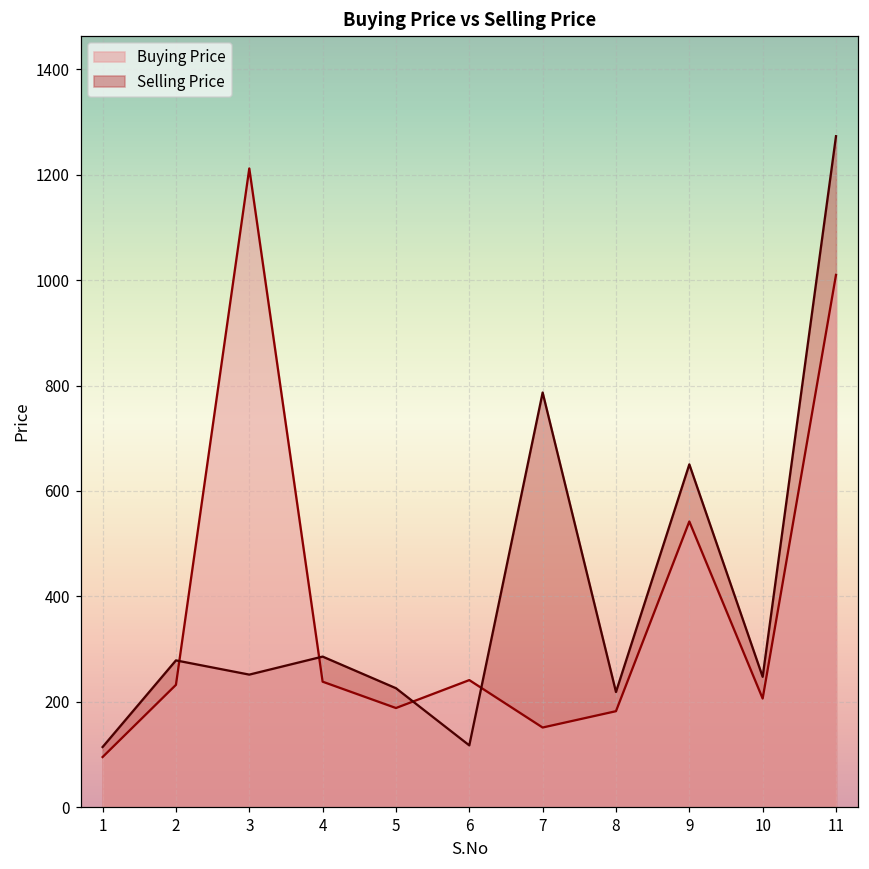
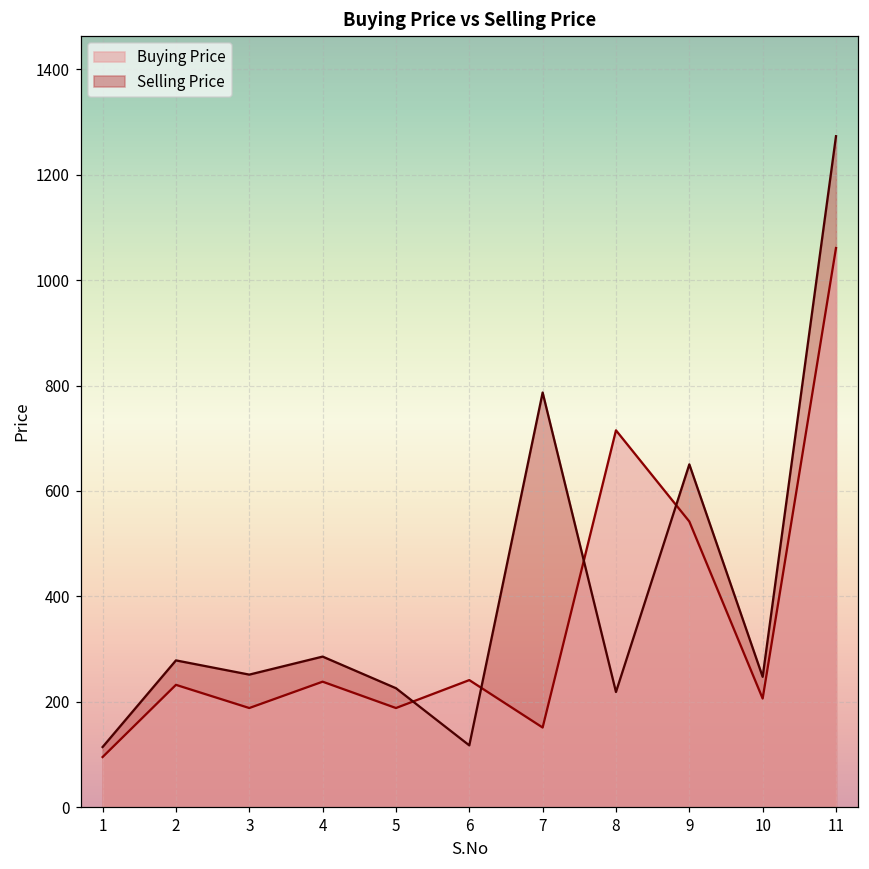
  {
    "Buying Price": {
      "1": 100,
      "2": 230,
-     "3": 1210,
+     "3": 190,
      "4": 240,
      "5": 190,
      "6": 240,
      "7": 150,
-     "8": 180,
+     "8": 720,
      "9": 540,
      "10": 210,
-     "11": 1010
+     "11": 1060
    },
    "Selling Price": {
      "1": 110,
      "2": 280,
      "3": 250,
      "4": 290,
      "5": 230,
      "6": 120,
      "7": 790,
      "8": 220,
      "9": 650,
      "10": 250,
      "11": 1270
    }
  }
